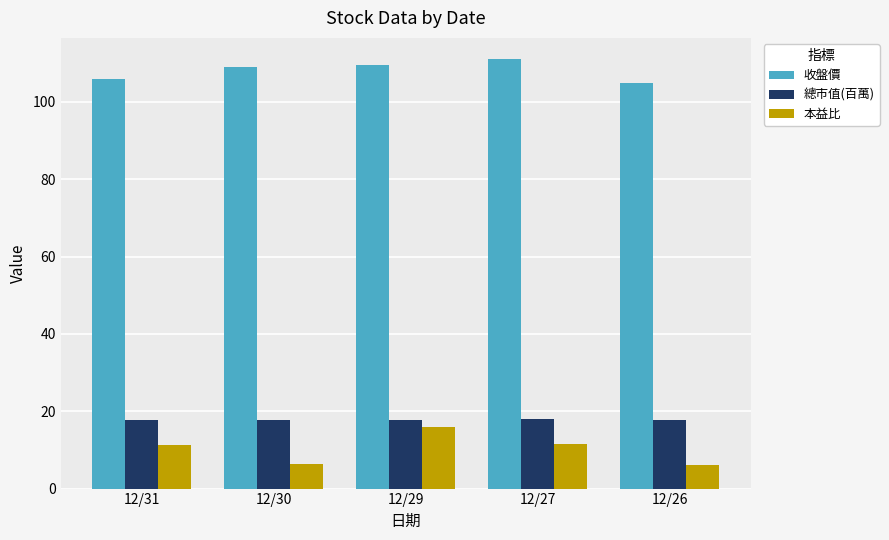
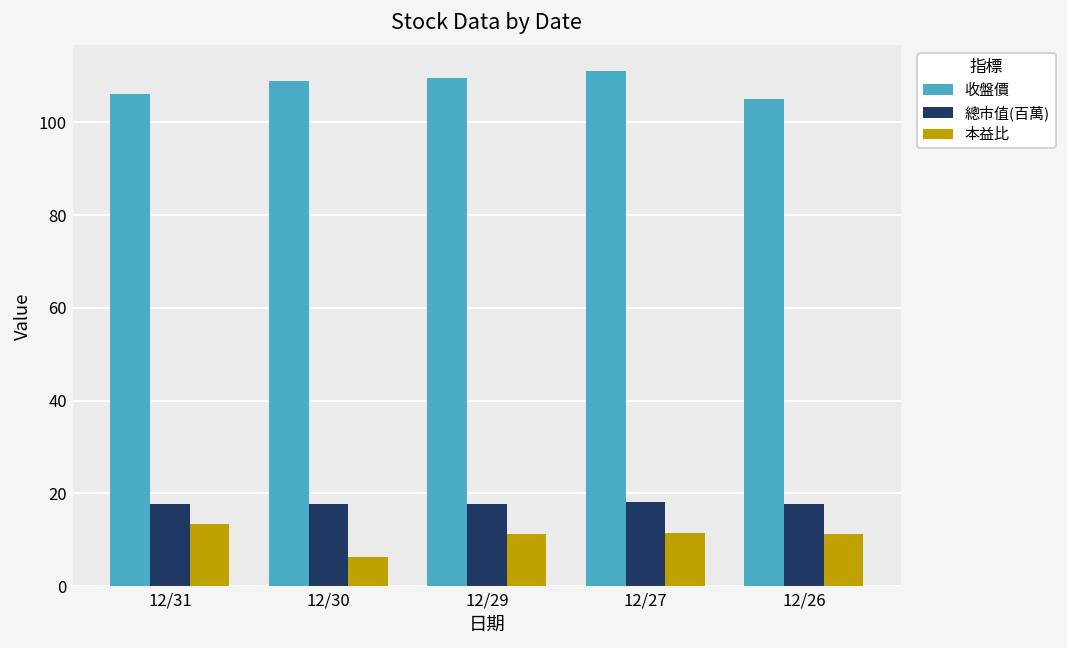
  {
    "收盤價": {
      "12/31": 106,
      "12/30": 109,
      "12/29": 110,
      "12/27": 111,
      "12/26": 105
    },
    "總市值(百萬)": {
      "12/31": 18,
      "12/30": 18,
      "12/29": 18,
      "12/27": 18,
      "12/26": 18
    },
    "本益比": {
-     "12/31": 11,
+     "12/31": 13,
      "12/30": 6,
-     "12/29": 16,
+     "12/29": 11,
      "12/27": 11,
-     "12/26": 6
+     "12/26": 11
    }
  }
